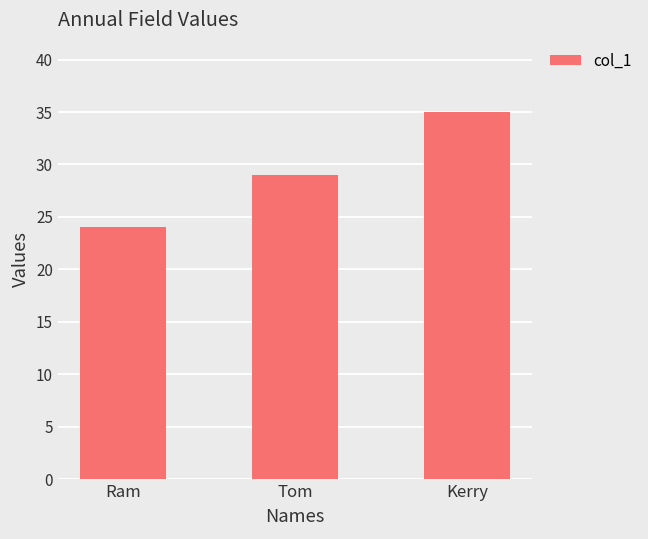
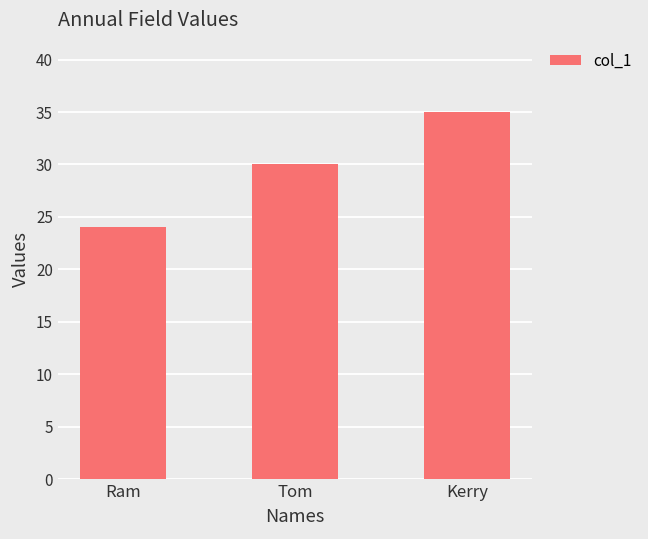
  {
    "Ram": 24,
-   "Tom": 29,
+   "Tom": 30,
    "Kerry": 35
  }
